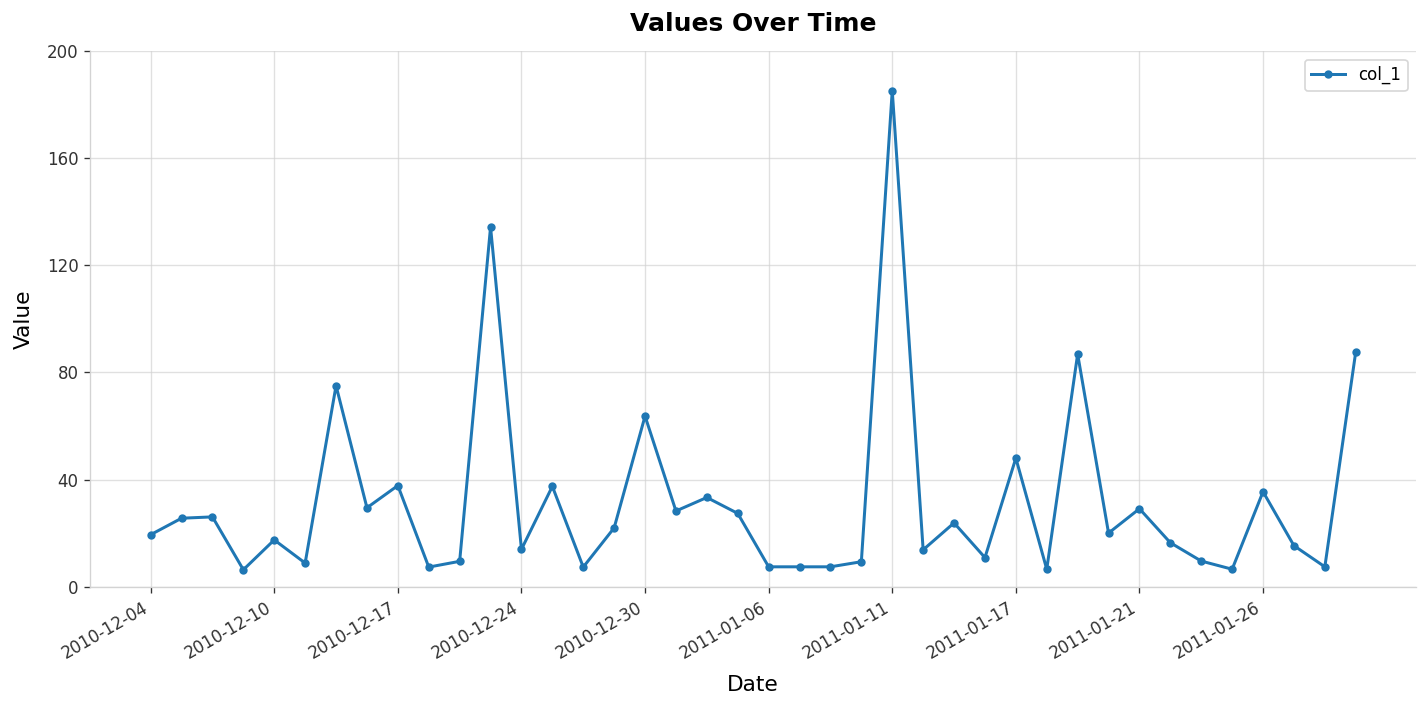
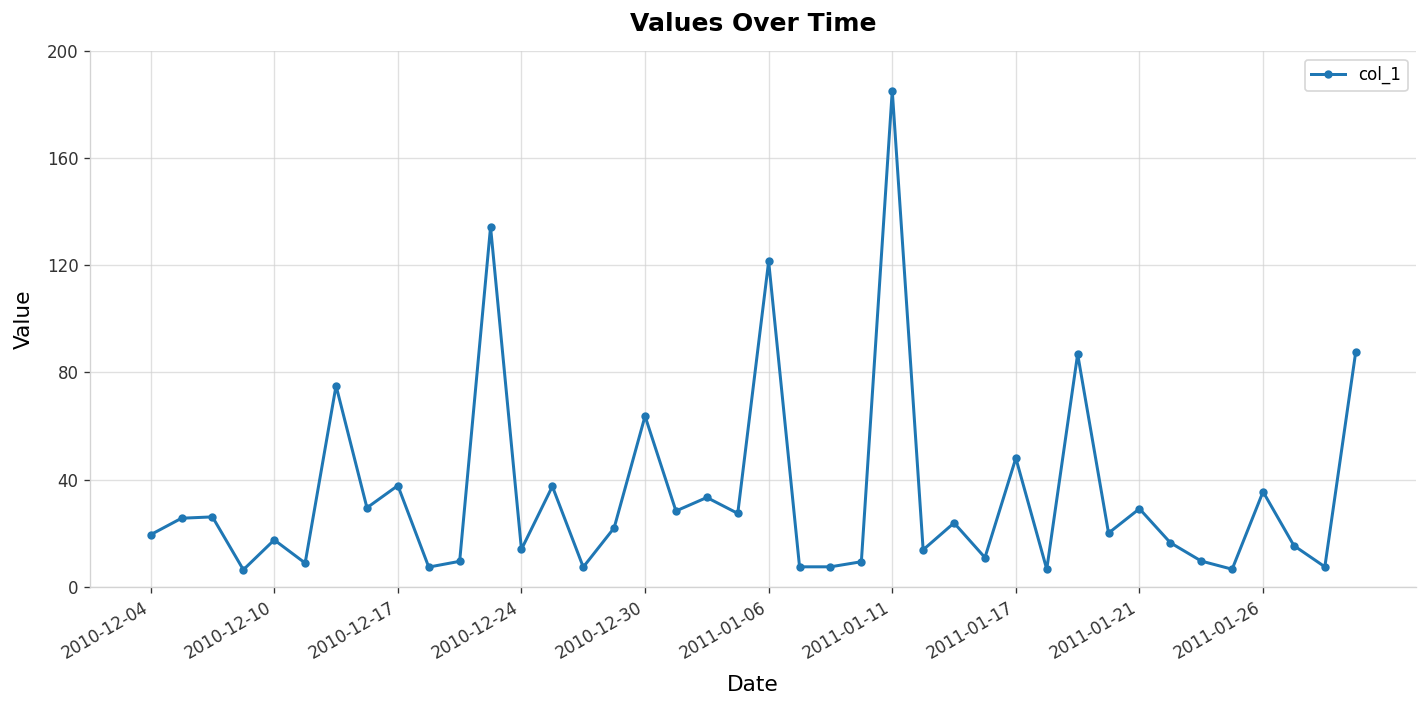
  {
    "2010-12-04": 19,
    "2010-12-10": 17,
    "2010-12-17": 38,
    "2010-12-24": 14,
    "2010-12-30": 64,
-   "2011-01-06": 7,
+   "2011-01-06": 122,
    "2011-01-11": 185,
    "2011-01-17": 48,
    "2011-01-21": 29,
    "2011-01-26": 35
  }
